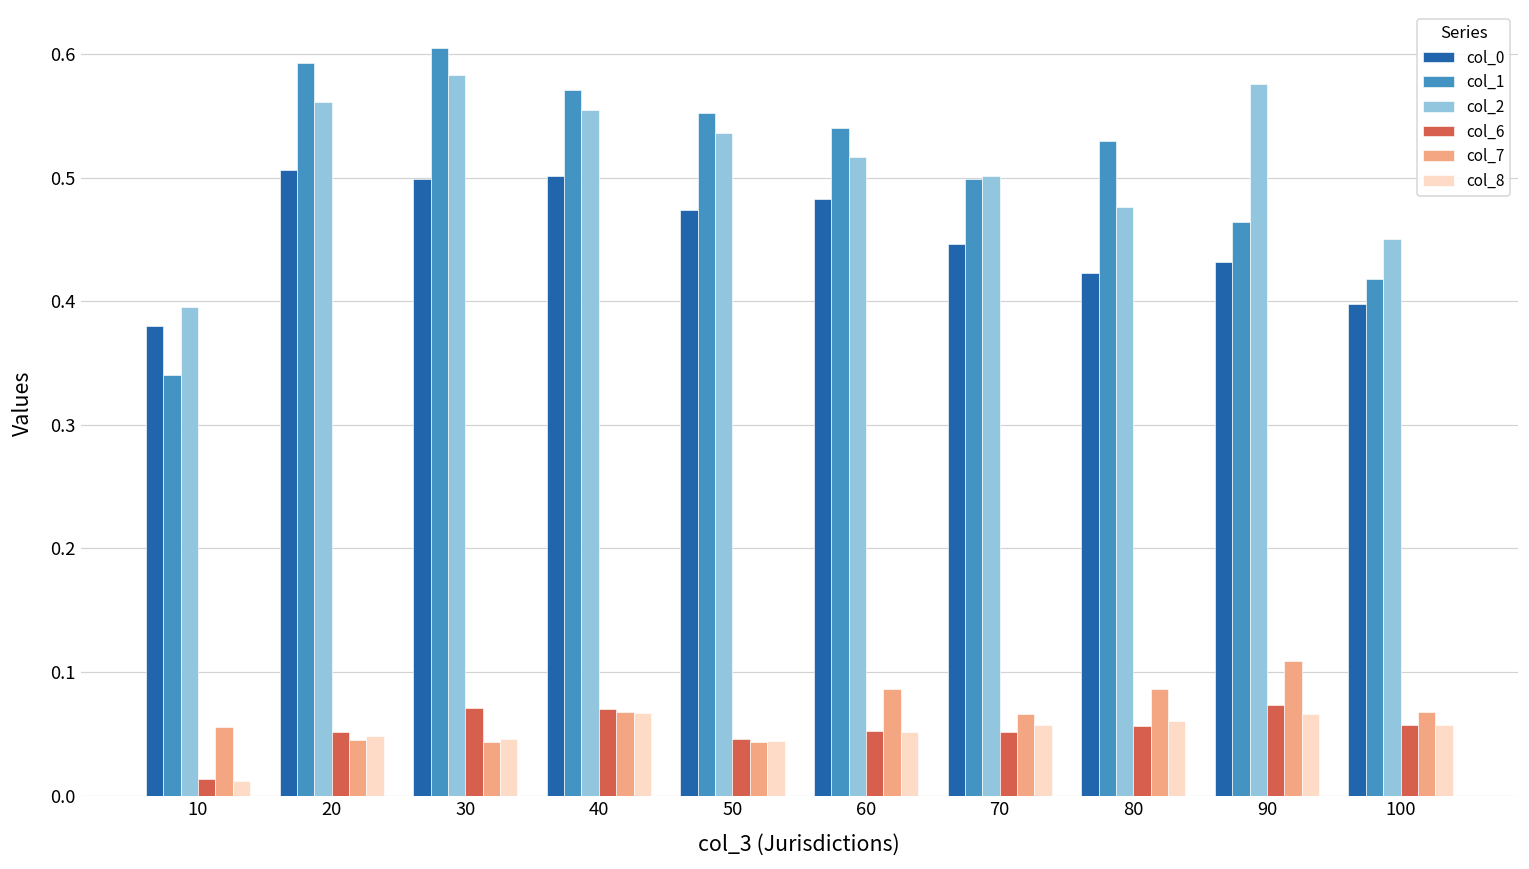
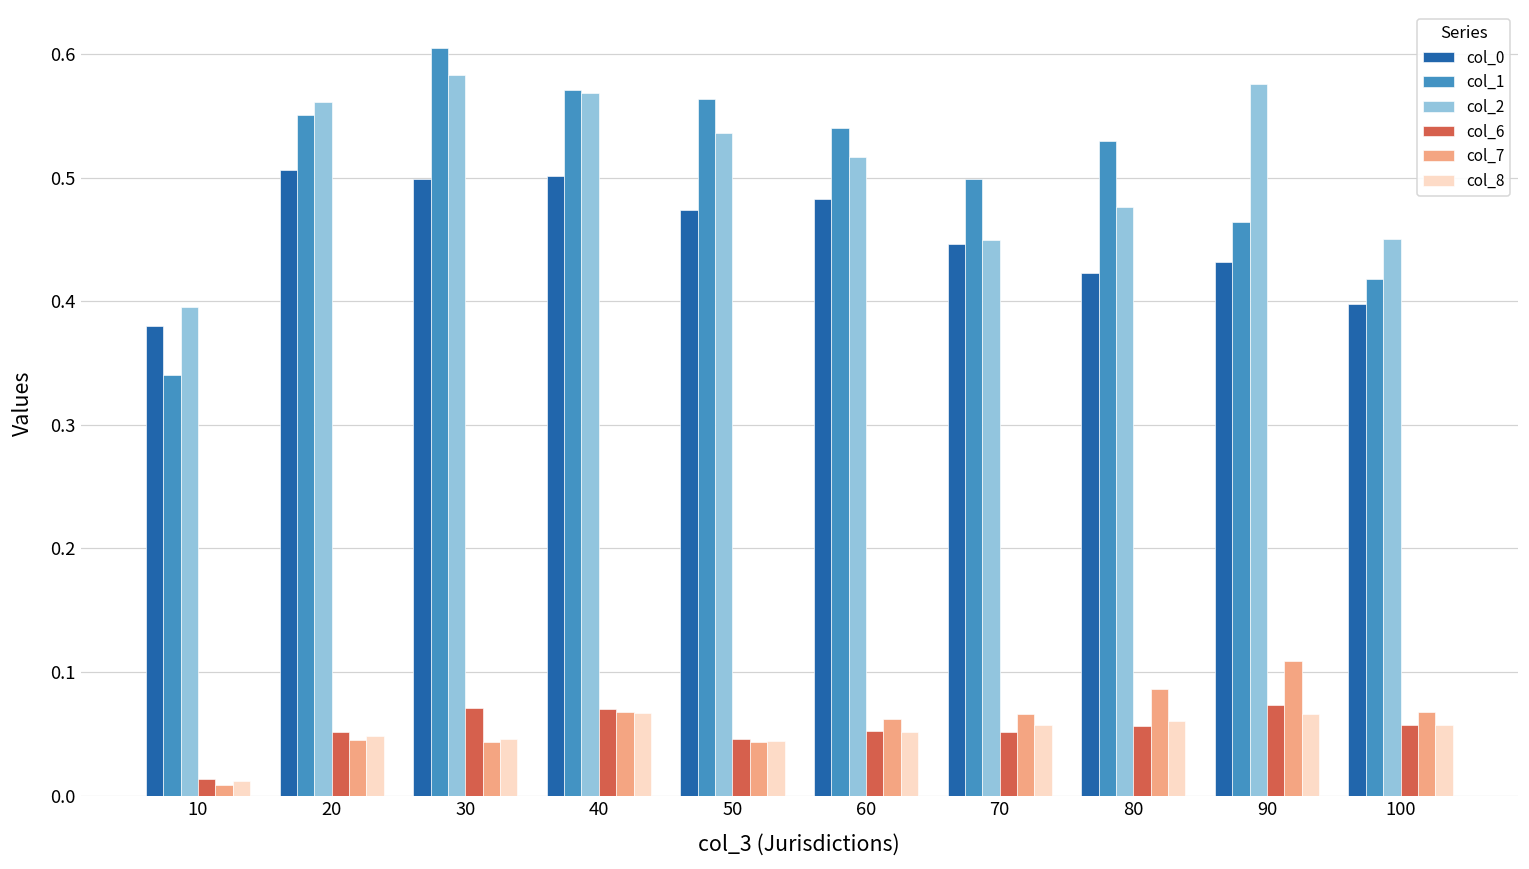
  {
    "col_0": {
      "10": 0.380,
      "20": 0.506,
      "30": 0.499,
      "40": 0.501,
      "50": 0.474,
      "60": 0.483,
      "70": 0.447,
      "80": 0.423,
      "90": 0.431,
      "100": 0.398
    },
    "col_1": {
      "10": 0.340,
-     "20": 0.593,
+     "20": 0.550,
      "30": 0.605,
      "40": 0.571,
-     "50": 0.553,
+     "50": 0.564,
      "60": 0.540,
      "70": 0.499,
      "80": 0.530,
      "90": 0.464,
      "100": 0.418
    },
    "col_2": {
      "10": 0.395,
      "20": 0.561,
      "30": 0.583,
-     "40": 0.555,
+     "40": 0.568,
      "50": 0.536,
      "60": 0.516,
-     "70": 0.501,
+     "70": 0.449,
      "80": 0.476,
      "90": 0.575,
      "100": 0.450
    },
    "col_6": {
      "10": 0.013,
      "20": 0.052,
      "30": 0.071,
      "40": 0.070,
      "50": 0.046,
      "60": 0.052,
      "70": 0.052,
      "80": 0.056,
      "90": 0.073,
      "100": 0.057
    },
    "col_7": {
-     "10": 0.056,
+     "10": 0.008,
      "20": 0.045,
      "30": 0.043,
      "40": 0.068,
      "50": 0.044,
-     "60": 0.086,
+     "60": 0.062,
      "70": 0.066,
      "80": 0.087,
      "90": 0.109,
      "100": 0.067
    },
    "col_8": {
      "10": 0.012,
      "20": 0.048,
      "30": 0.046,
      "40": 0.067,
      "50": 0.045,
      "60": 0.051,
      "70": 0.057,
      "80": 0.060,
      "90": 0.066,
      "100": 0.057
    }
  }
